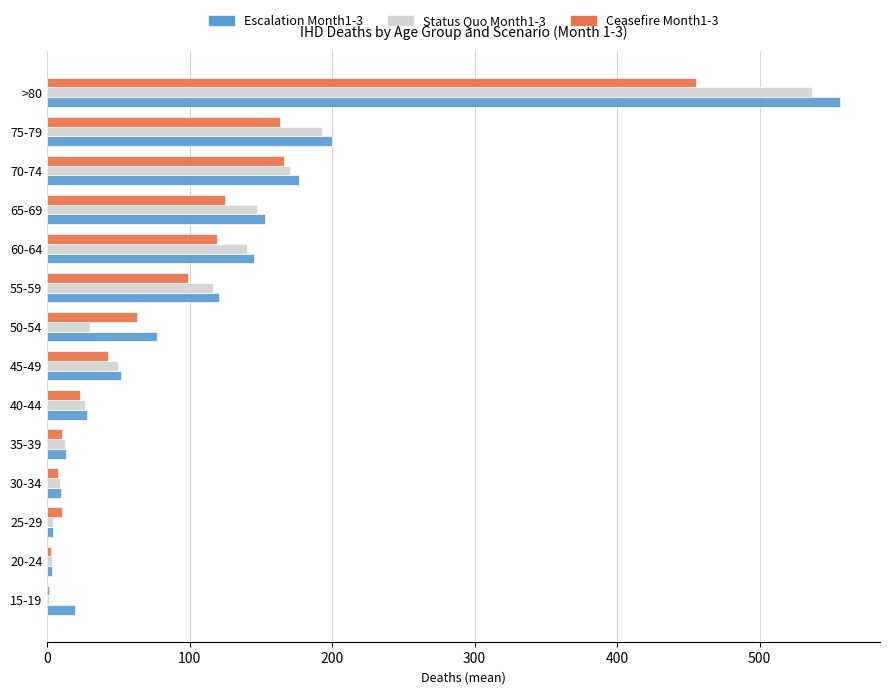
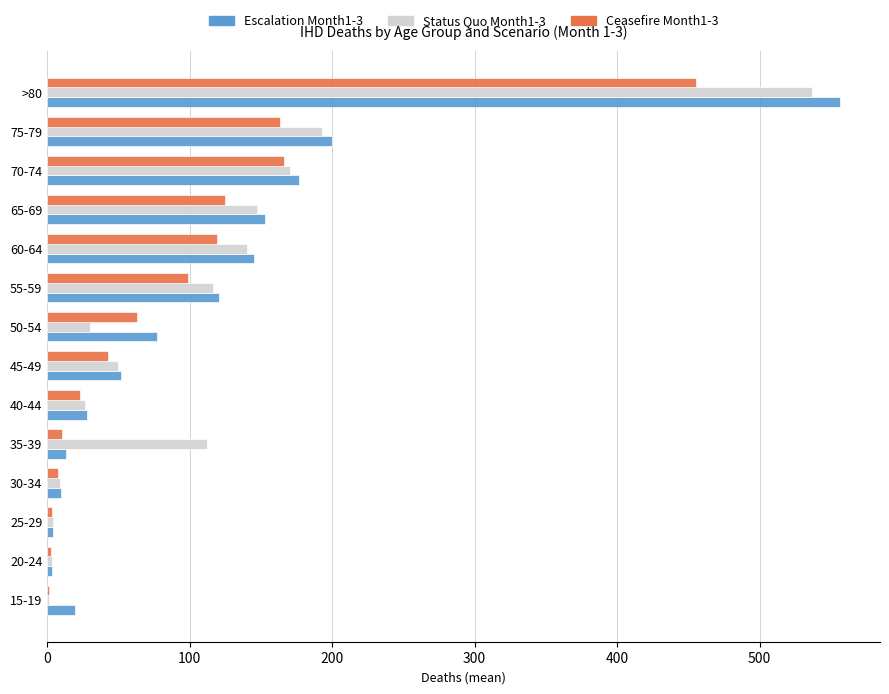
  {
    "Escalation Month1-3": {
      ">80": 557,
      "75-79": 200,
      "70-74": 177,
      "65-69": 153,
      "60-64": 145,
      "55-59": 121,
      "50-54": 77,
      "45-49": 52,
      "40-44": 28,
      "35-39": 13,
      "30-34": 9,
      "25-29": 4,
      "20-24": 4,
      "15-19": 20
    },
    "Status Quo Month1-3": {
      ">80": 537,
      "75-79": 193,
      "70-74": 170,
      "65-69": 147,
      "60-64": 140,
      "55-59": 116,
      "50-54": 30,
      "45-49": 50,
      "40-44": 27,
-     "35-39": 13,
+     "35-39": 112,
      "30-34": 9,
      "25-29": 4,
      "20-24": 3
    },
    "Ceasefire Month1-3": {
      ">80": 455,
      "75-79": 164,
      "70-74": 166,
      "65-69": 125,
      "60-64": 119,
      "55-59": 99,
      "50-54": 63,
      "45-49": 42,
      "40-44": 23,
      "35-39": 11,
      "30-34": 8,
-     "25-29": 10,
+     "25-29": 3,
      "20-24": 3
    }
  }
